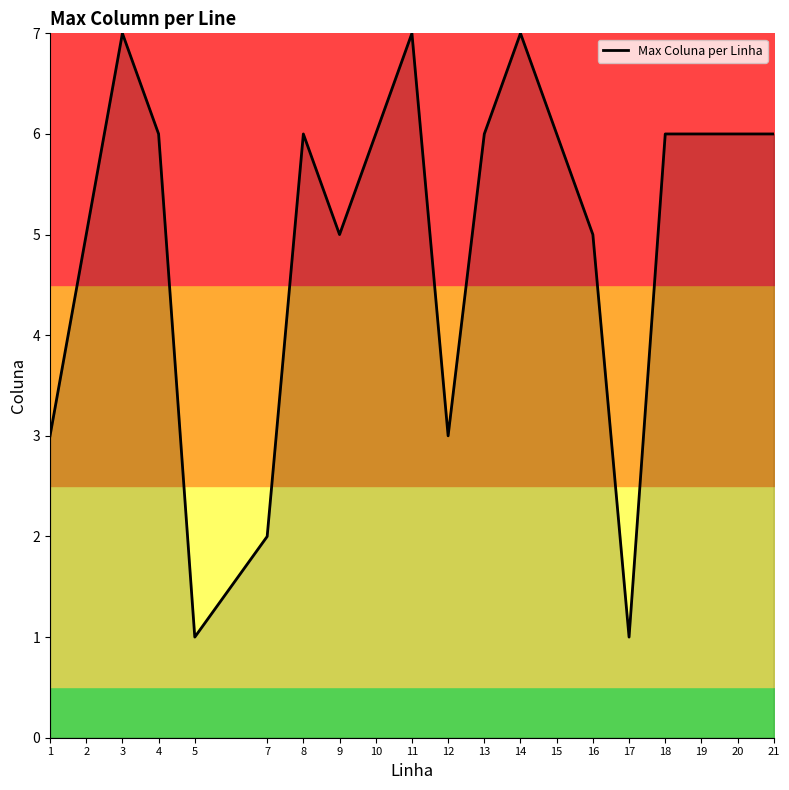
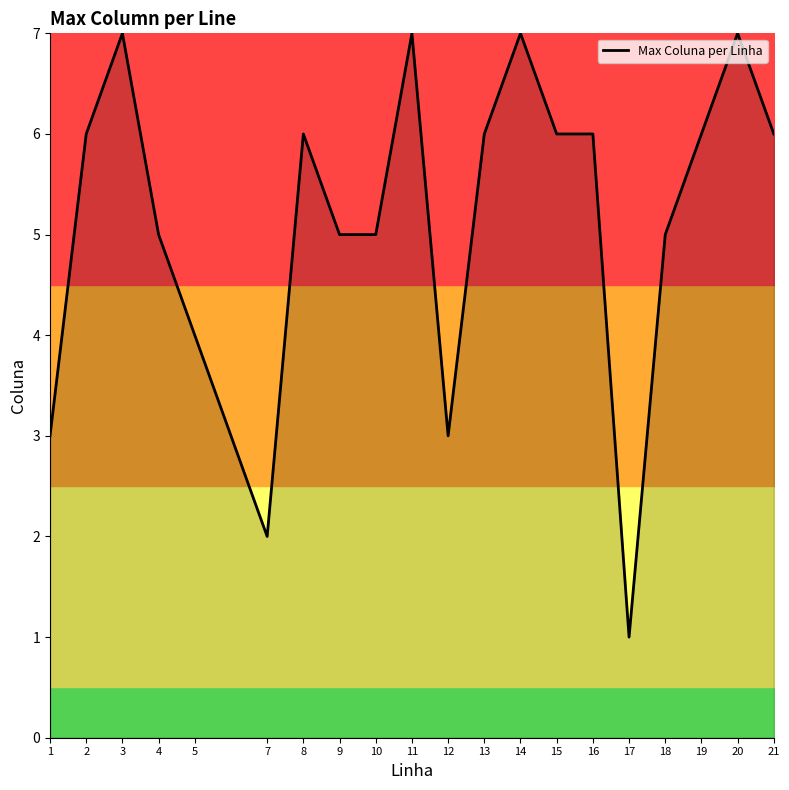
  {
    "Max Coluna per Linha": {
      "1": 3,
-     "2": 5,
+     "2": 6,
      "3": 7,
-     "4": 6,
-     "5": 1,
+     "4": 5,
+     "5": 4,
      "7": 2,
      "8": 6,
      "9": 5,
-     "10": 6,
+     "10": 5,
      "11": 7,
      "12": 3,
      "13": 6,
      "14": 7,
      "15": 6,
-     "16": 5,
+     "16": 6,
      "17": 1,
-     "18": 6,
+     "18": 5,
      "19": 6,
-     "20": 6,
+     "20": 7,
      "21": 6
    }
  }
